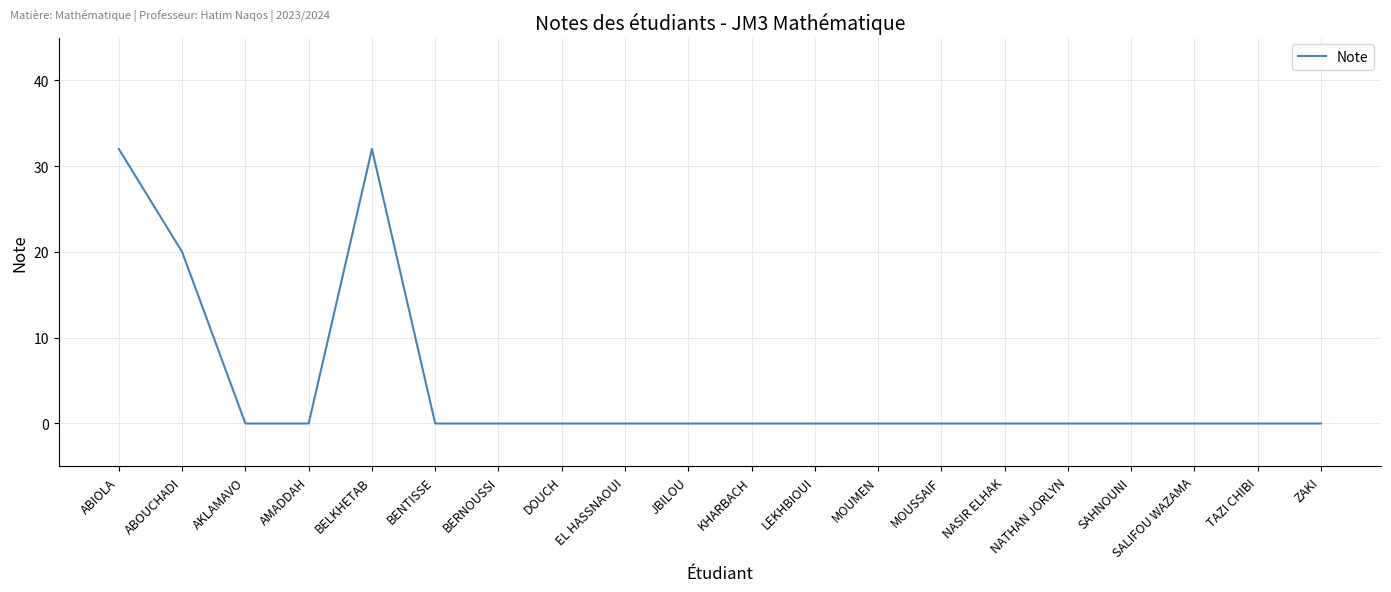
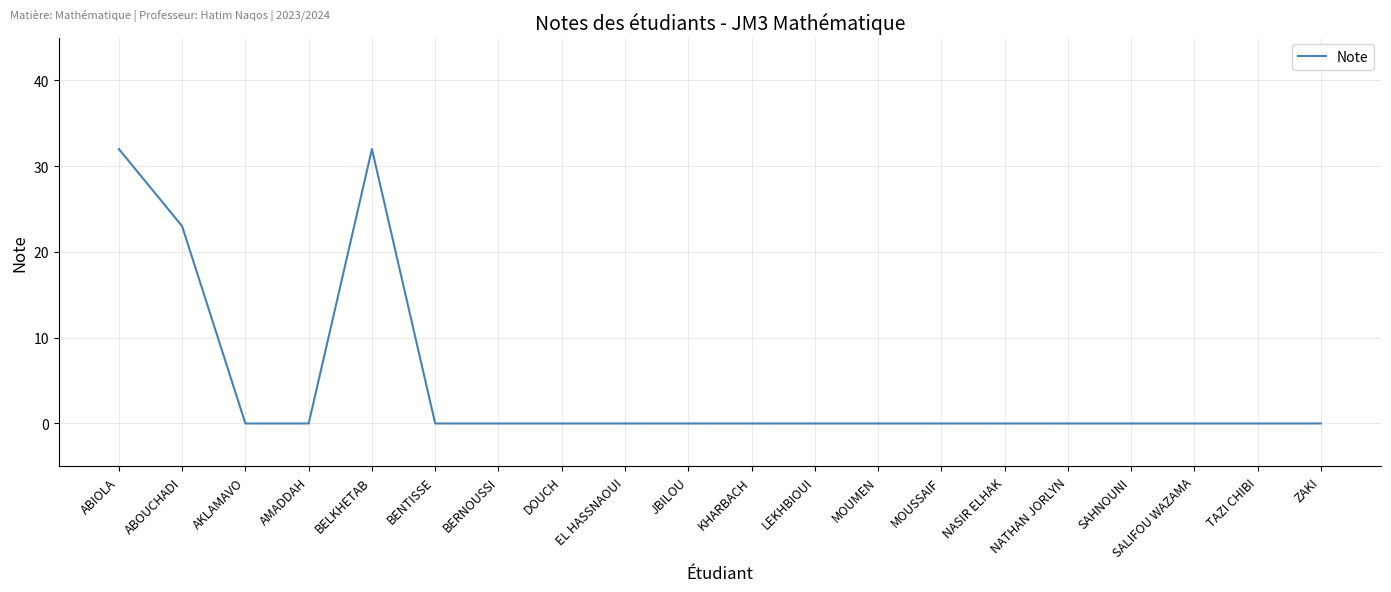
  {
    "ABIOLA": 32,
-   "ABOUCHADI": 20,
+   "ABOUCHADI": 23,
    "AKLAMAVO": 0,
    "AMADDAH": 0,
    "BELKHETAB": 32,
    "BENTISSE": 0,
    "BERNOUSSI": 0,
    "DOUCH": 0,
    "EL HASSNAOUI": 0,
    "JBILOU": 0,
    "KHARBACH": 0,
    "LEKHBIOUI": 0,
    "MOUMEN": 0,
    "MOUSSAIF": 0,
    "NASIR ELHAK": 0,
    "NATHAN JORLYN": 0,
    "SAHNOUNI": 0,
    "SALIFOU WAZAMA": 0,
    "TAZI CHIBI": 0,
    "ZAKI": 0
  }
